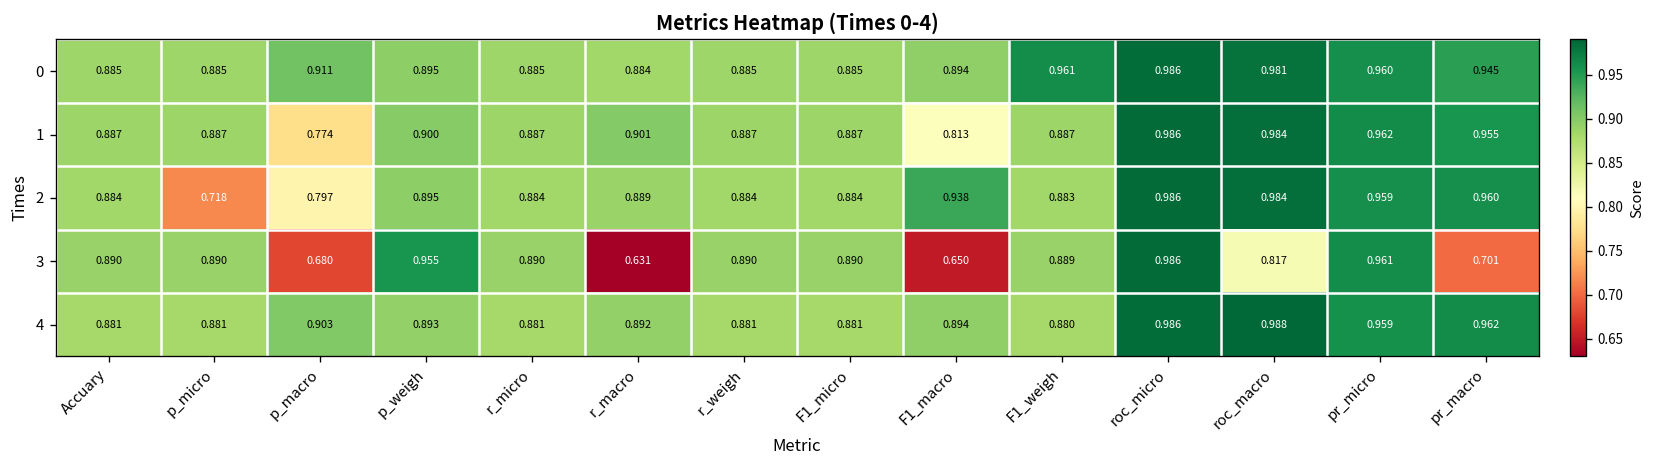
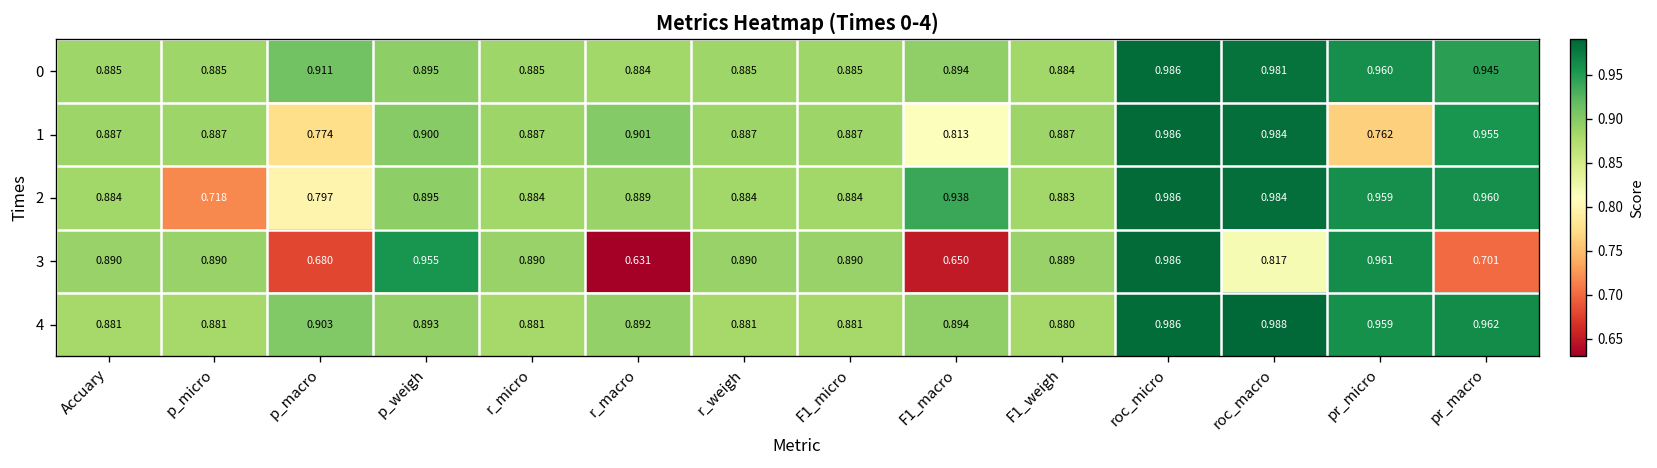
  {
    "0": {
      "Accuary": 0.885,
      "p_micro": 0.885,
      "p_macro": 0.911,
      "p_weigh": 0.895,
      "r_micro": 0.885,
      "r_macro": 0.884,
      "r_weigh": 0.885,
      "F1_micro": 0.885,
      "F1_macro": 0.894,
-     "F1_weigh": 0.961,
+     "F1_weigh": 0.884,
      "roc_micro": 0.986,
      "roc_macro": 0.981,
      "pr_micro": 0.960,
      "pr_macro": 0.945
    },
    "1": {
      "Accuary": 0.887,
      "p_micro": 0.887,
      "p_macro": 0.774,
      "p_weigh": 0.900,
      "r_micro": 0.887,
      "r_macro": 0.901,
      "r_weigh": 0.887,
      "F1_micro": 0.887,
      "F1_macro": 0.813,
      "F1_weigh": 0.887,
      "roc_micro": 0.986,
      "roc_macro": 0.984,
-     "pr_micro": 0.962,
+     "pr_micro": 0.762,
      "pr_macro": 0.955
    },
    "2": {
      "Accuary": 0.884,
      "p_micro": 0.718,
      "p_macro": 0.797,
      "p_weigh": 0.895,
      "r_micro": 0.884,
      "r_macro": 0.889,
      "r_weigh": 0.884,
      "F1_micro": 0.884,
      "F1_macro": 0.938,
      "F1_weigh": 0.883,
      "roc_micro": 0.986,
      "roc_macro": 0.984,
      "pr_micro": 0.959,
      "pr_macro": 0.960
    },
    "3": {
      "Accuary": 0.890,
      "p_micro": 0.890,
      "p_macro": 0.680,
      "p_weigh": 0.955,
      "r_micro": 0.890,
      "r_macro": 0.631,
      "r_weigh": 0.890,
      "F1_micro": 0.890,
      "F1_macro": 0.650,
      "F1_weigh": 0.889,
      "roc_micro": 0.986,
      "roc_macro": 0.817,
      "pr_micro": 0.961,
      "pr_macro": 0.701
    },
    "4": {
      "Accuary": 0.881,
      "p_micro": 0.881,
      "p_macro": 0.903,
      "p_weigh": 0.893,
      "r_micro": 0.881,
      "r_macro": 0.892,
      "r_weigh": 0.881,
      "F1_micro": 0.881,
      "F1_macro": 0.894,
      "F1_weigh": 0.880,
      "roc_micro": 0.986,
      "roc_macro": 0.988,
      "pr_micro": 0.959,
      "pr_macro": 0.962
    }
  }
